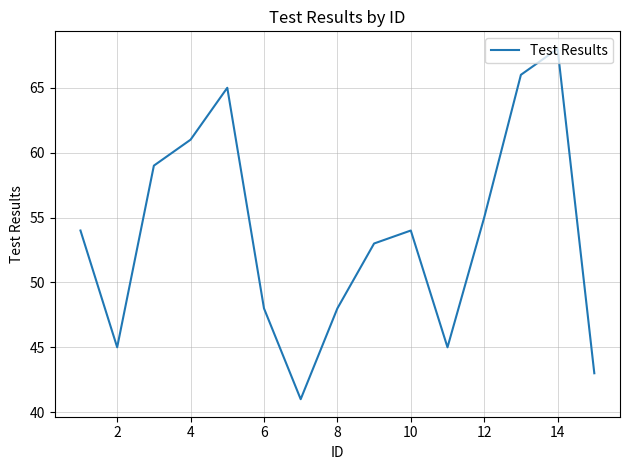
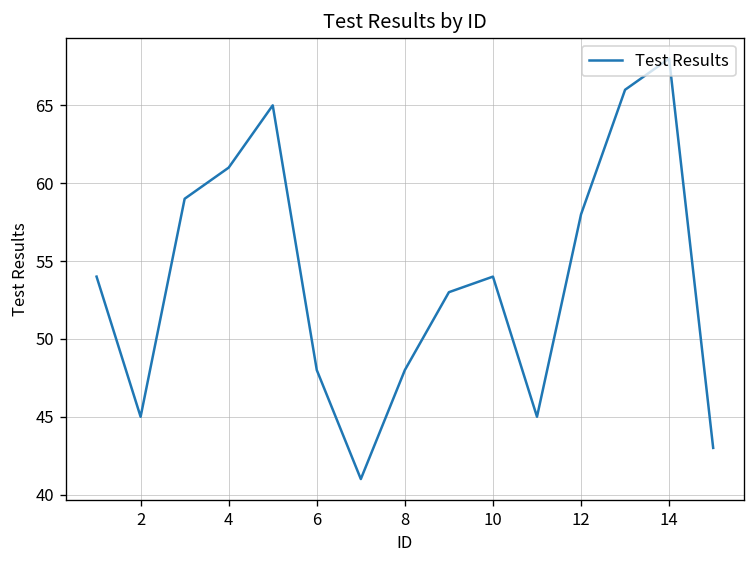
  {
    "2": 45,
    "4": 61,
    "6": 48,
    "8": 48,
    "10": 54,
-   "12": 55
+   "12": 58
  }
